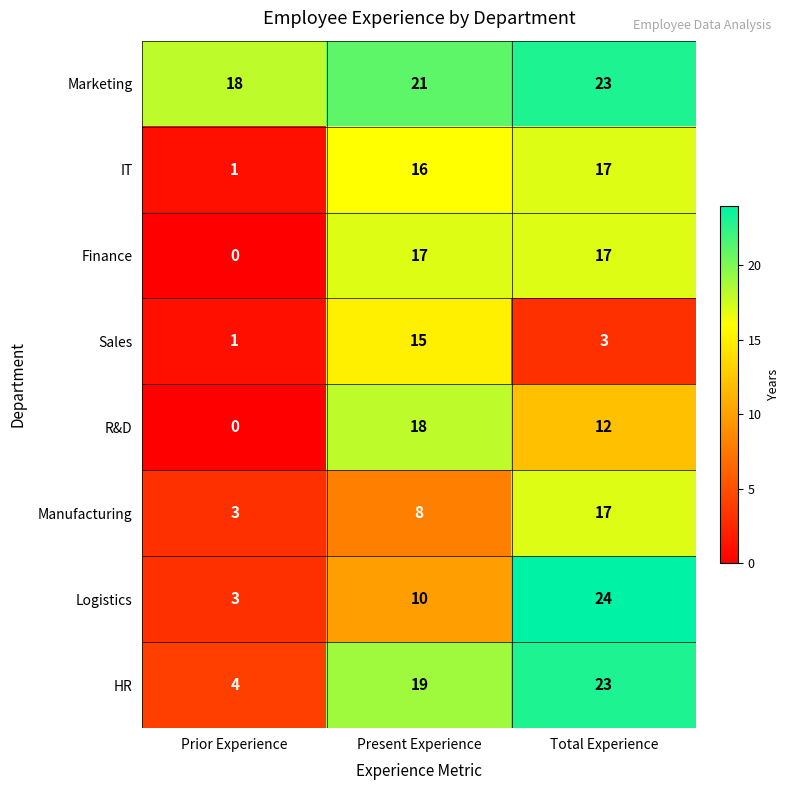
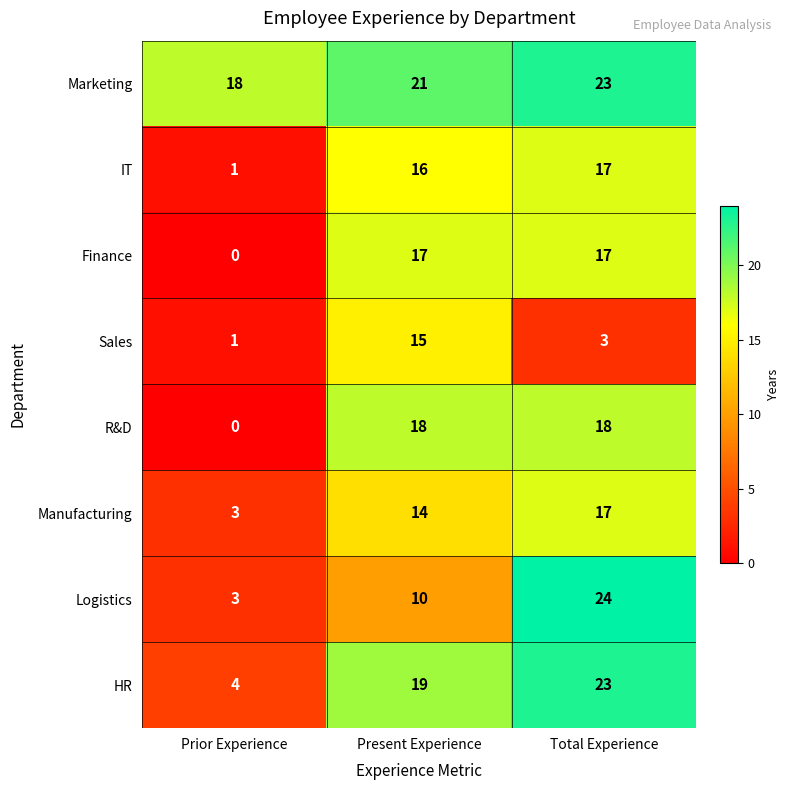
  {
    "Marketing": {
      "Prior Experience": 18,
      "Present Experience": 21,
      "Total Experience": 23
    },
    "IT": {
      "Prior Experience": 1,
      "Present Experience": 16,
      "Total Experience": 17
    },
    "Finance": {
      "Prior Experience": 0,
      "Present Experience": 17,
      "Total Experience": 17
    },
    "Sales": {
      "Prior Experience": 1,
      "Present Experience": 15,
      "Total Experience": 3
    },
    "R&D": {
      "Prior Experience": 0,
      "Present Experience": 18,
-     "Total Experience": 12
+     "Total Experience": 18
    },
    "Manufacturing": {
      "Prior Experience": 3,
-     "Present Experience": 8,
+     "Present Experience": 14,
      "Total Experience": 17
    },
    "Logistics": {
      "Prior Experience": 3,
      "Present Experience": 10,
      "Total Experience": 24
    },
    "HR": {
      "Prior Experience": 4,
      "Present Experience": 19,
      "Total Experience": 23
    }
  }
